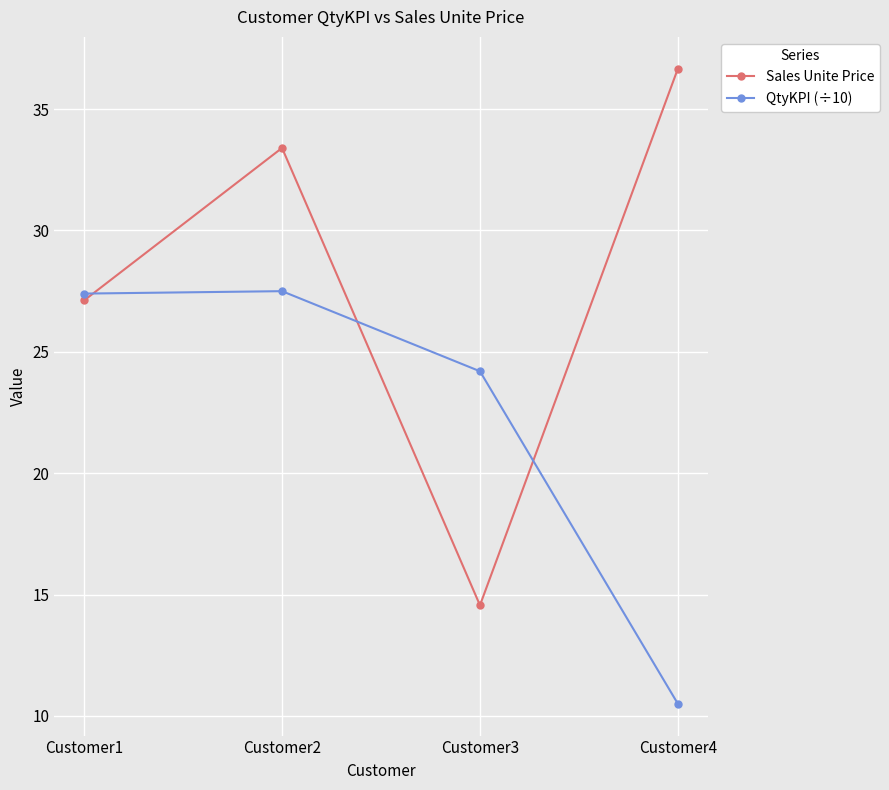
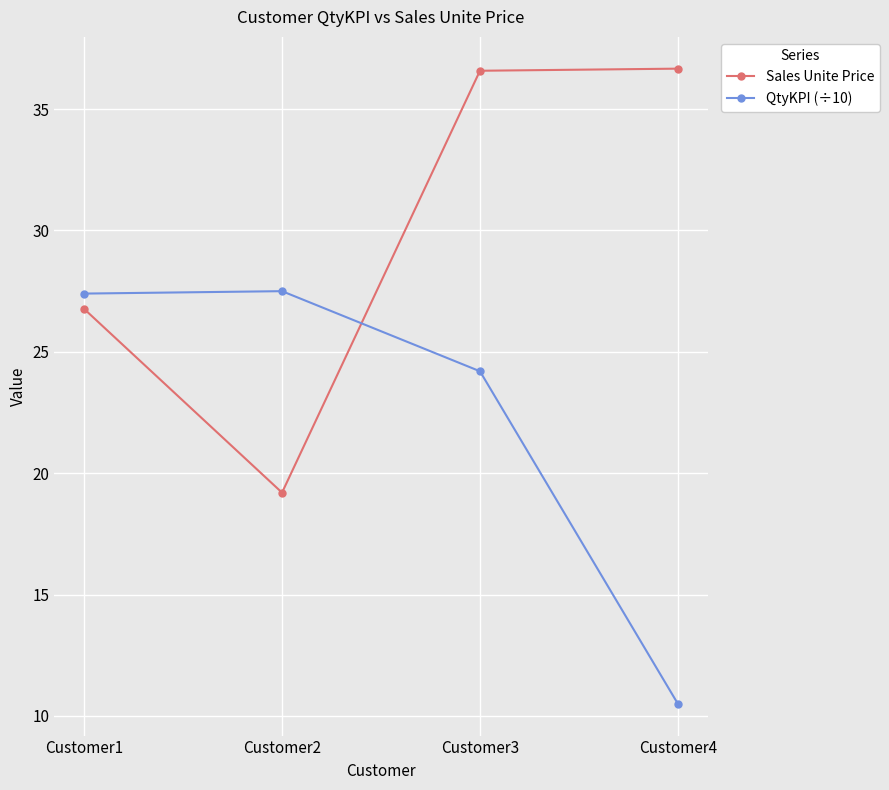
  {
    "Sales Unite Price": {
-     "Customer1": 27.1,
-     "Customer2": 33.4,
-     "Customer3": 14.6,
+     "Customer1": 26.8,
+     "Customer2": 19.2,
+     "Customer3": 36.6,
      "Customer4": 36.7
    },
    "QtyKPI (÷10)": {
      "Customer1": 27.4,
      "Customer2": 27.5,
      "Customer3": 24.2,
      "Customer4": 10.5
    }
  }
